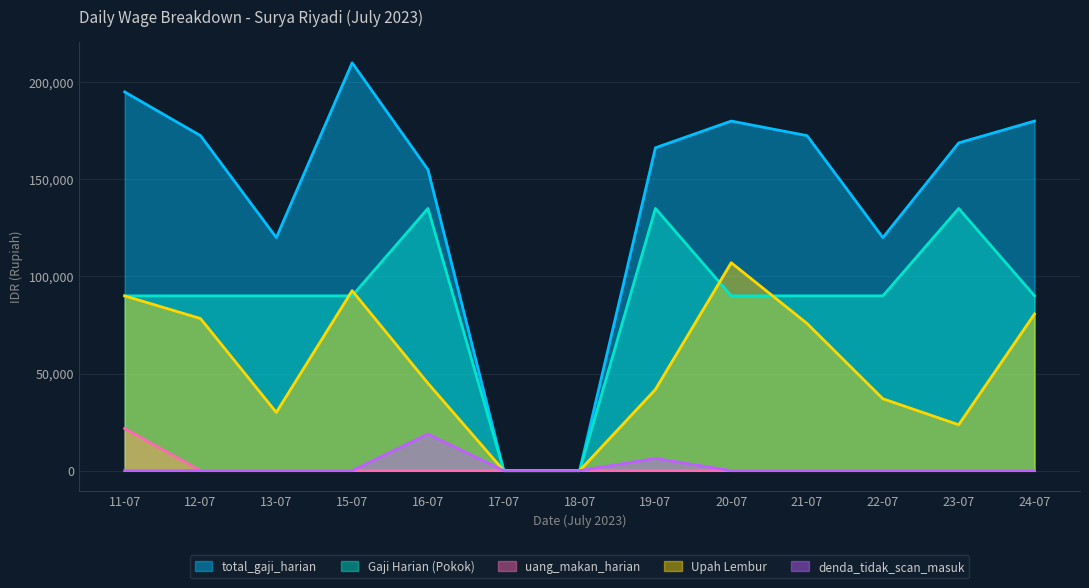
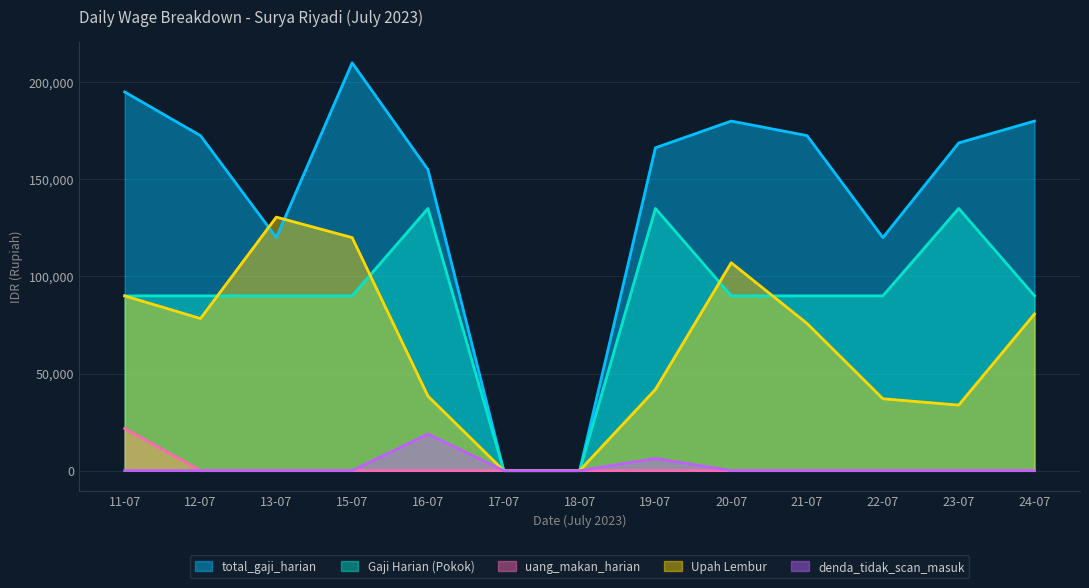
  {
    "uang_makan_harian": {
      "11-07": "22,000",
      "16-07": "0",
      "19-07": "0"
    },
    "Upah Lembur": {
      "12-07": "78,000",
-     "13-07": "30,000",
-     "15-07": "93,000",
-     "16-07": "45,000",
+     "13-07": "131,000",
+     "15-07": "120,000",
+     "16-07": "38,000",
      "19-07": "42,000",
      "20-07": "107,000",
      "21-07": "76,000",
      "22-07": "37,000",
-     "23-07": "24,000",
+     "23-07": "34,000",
      "24-07": "81,000"
    },
    "denda_tidak_scan_masuk": {
      "11-07": "0",
      "16-07": "19,000",
      "19-07": "6,000"
    }
  }
